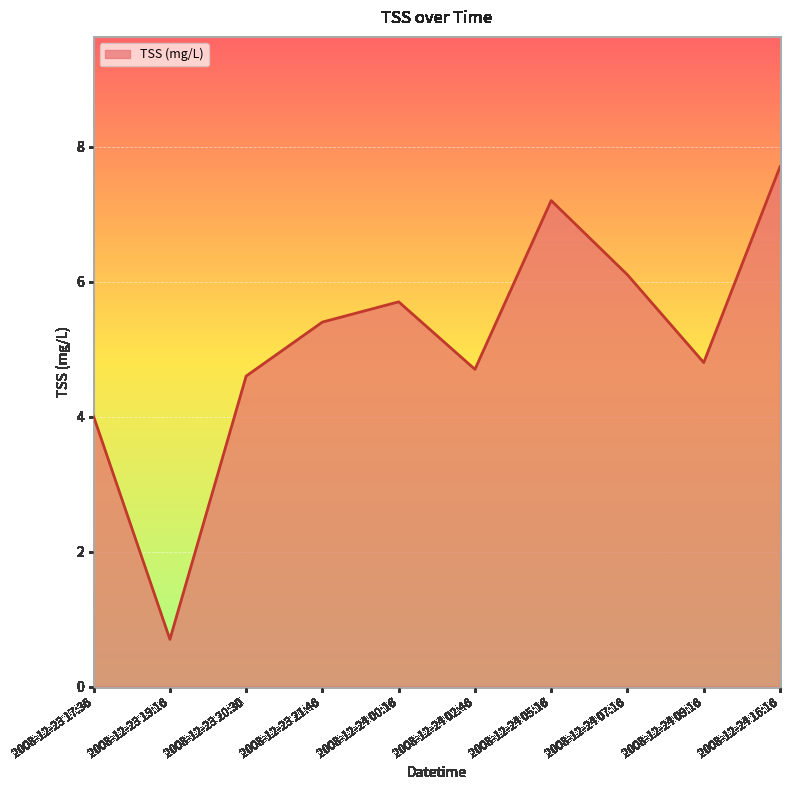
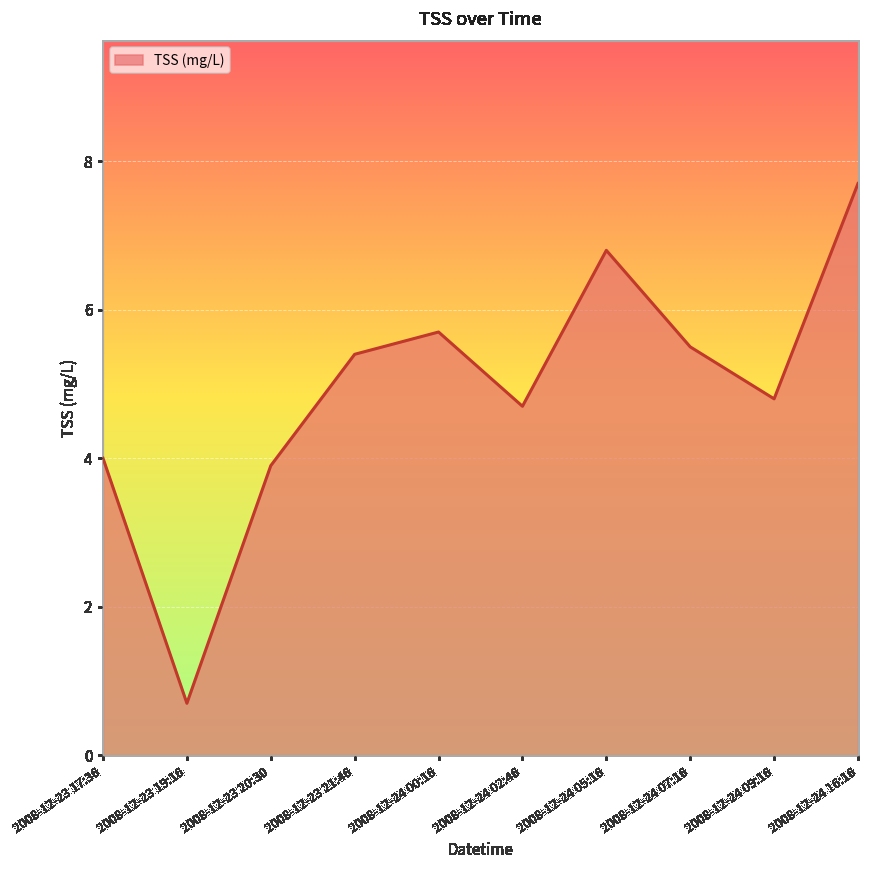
  {
    "2008-12-23 17:36": 4.0,
    "2008-12-23 19:16": 0.7,
-   "2008-12-23 20:30": 4.6,
+   "2008-12-23 20:30": 3.9,
    "2008-12-23 21:46": 5.4,
    "2008-12-24 00:16": 5.7,
    "2008-12-24 02:46": 4.7,
-   "2008-12-24 05:16": 7.2,
-   "2008-12-24 07:16": 6.1,
+   "2008-12-24 05:16": 6.8,
+   "2008-12-24 07:16": 5.5,
    "2008-12-24 09:16": 4.8,
    "2008-12-24 16:16": 7.7
  }
